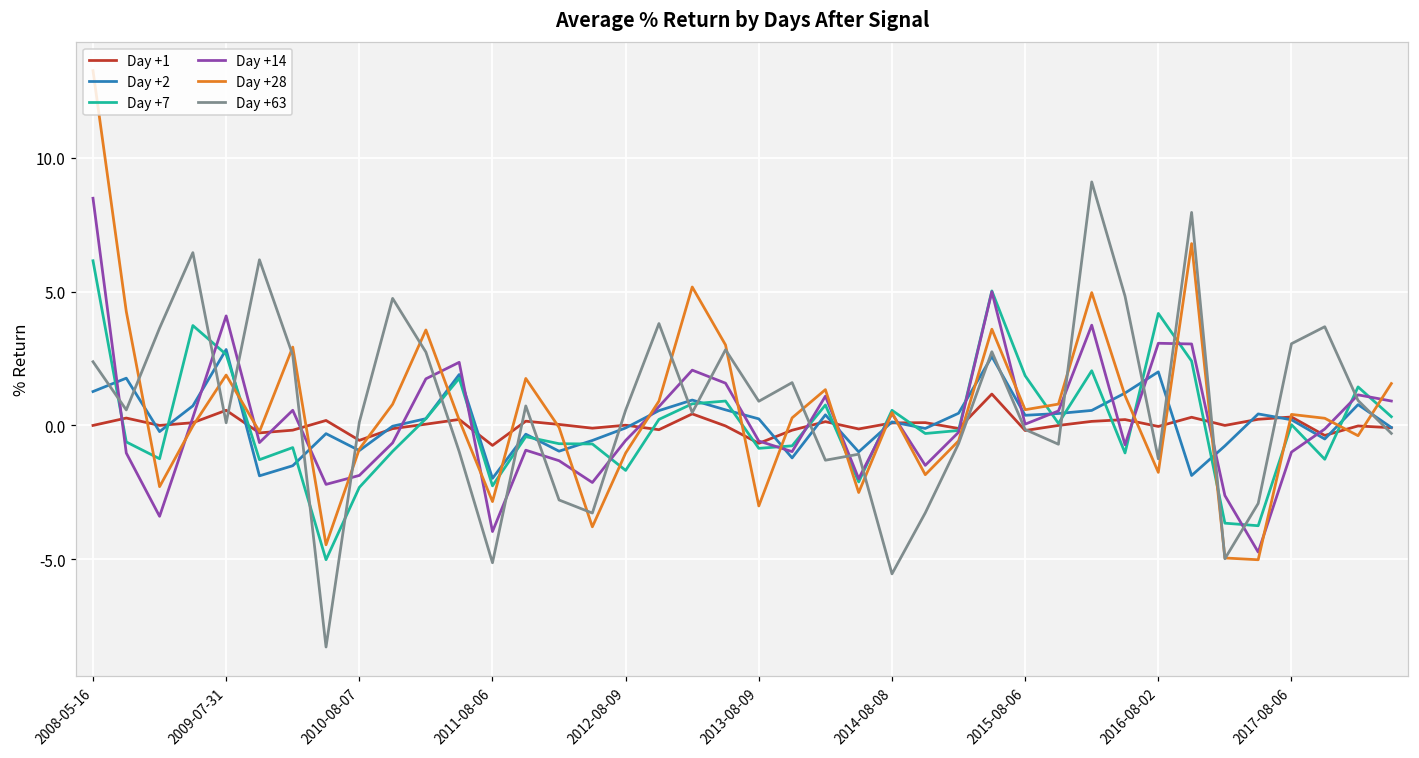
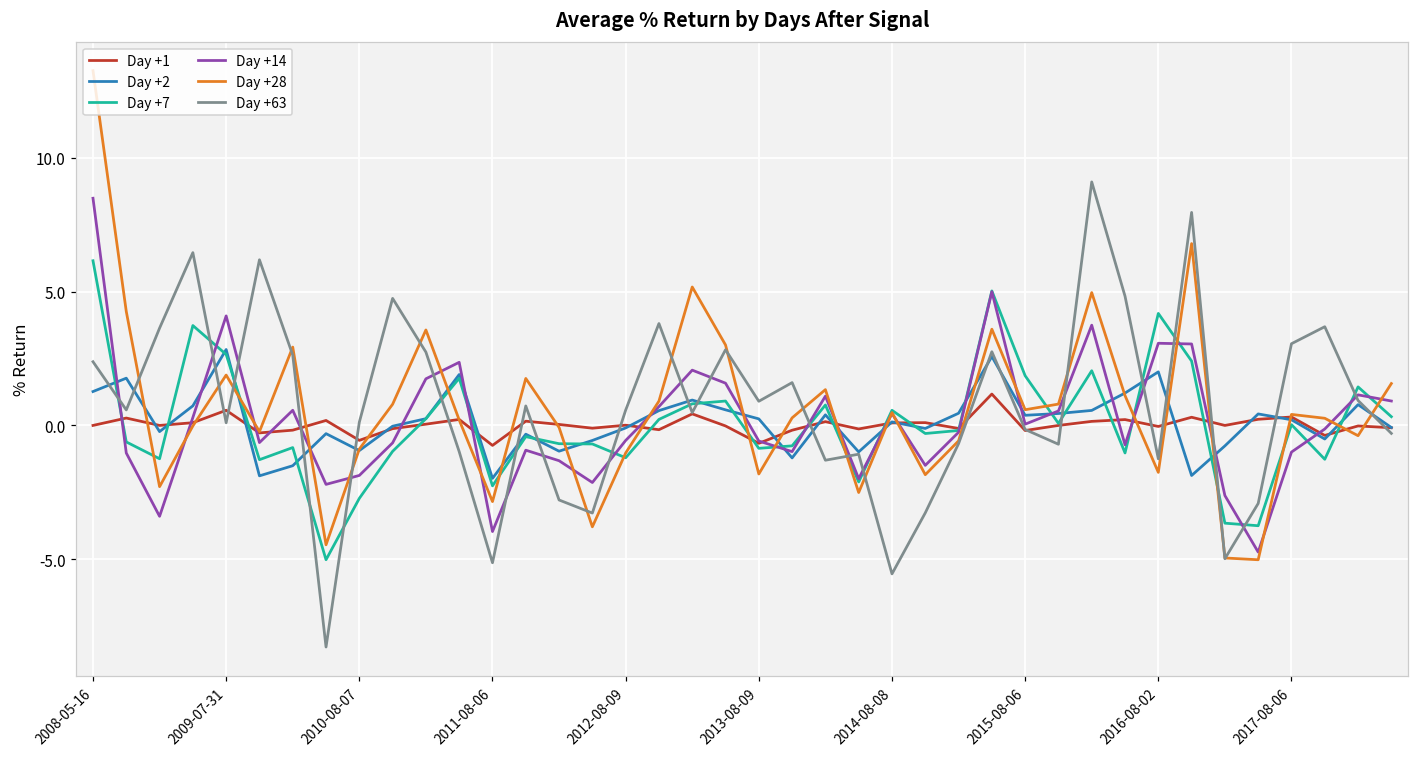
  {
    "Day +1": {
      "2008-05-16": 0.0,
      "2009-07-31": 0.6,
      "2010-08-07": -0.6,
      "2011-08-06": -0.7,
      "2012-08-09": 0.0,
      "2016-08-02": 0.0
    },
    "Day +2": {
      "2008-05-16": 1.3,
      "2009-07-31": 2.8,
      "2011-08-06": -2.0,
      "2012-08-09": -0.1,
      "2013-08-09": 0.2,
      "2015-08-06": 0.4,
      "2016-08-02": 2.0
    },
    "Day +7": {
      "2008-05-16": 6.2,
      "2009-07-31": 2.7,
-     "2010-08-07": -2.3,
+     "2010-08-07": -2.7,
      "2011-08-06": -2.3,
-     "2012-08-09": -1.7,
+     "2012-08-09": -1.2,
      "2013-08-09": -0.9,
      "2015-08-06": 1.9,
      "2016-08-02": 4.2,
      "2017-08-06": 0.0
    },
    "Day +14": {
      "2008-05-16": 8.5,
      "2009-07-31": 4.1,
      "2010-08-07": -1.9,
      "2011-08-06": -4.0,
      "2012-08-09": -0.6,
      "2015-08-06": 0.0,
      "2016-08-02": 3.1,
      "2017-08-06": -1.0
    },
    "Day +28": {
      "2009-07-31": 1.9,
      "2011-08-06": -2.8,
      "2012-08-09": -1.0,
-     "2013-08-09": -3.0,
+     "2013-08-09": -1.8,
      "2015-08-06": 0.6,
      "2016-08-02": -1.8
    },
    "Day +63": {
      "2008-05-16": 2.4,
      "2009-07-31": 0.1,
      "2010-08-07": 0.1,
      "2011-08-06": -5.1,
      "2012-08-09": 0.6,
      "2013-08-09": 0.9,
      "2014-08-08": -5.6,
      "2016-08-02": -1.3,
      "2017-08-06": 3.1
    }
  }
